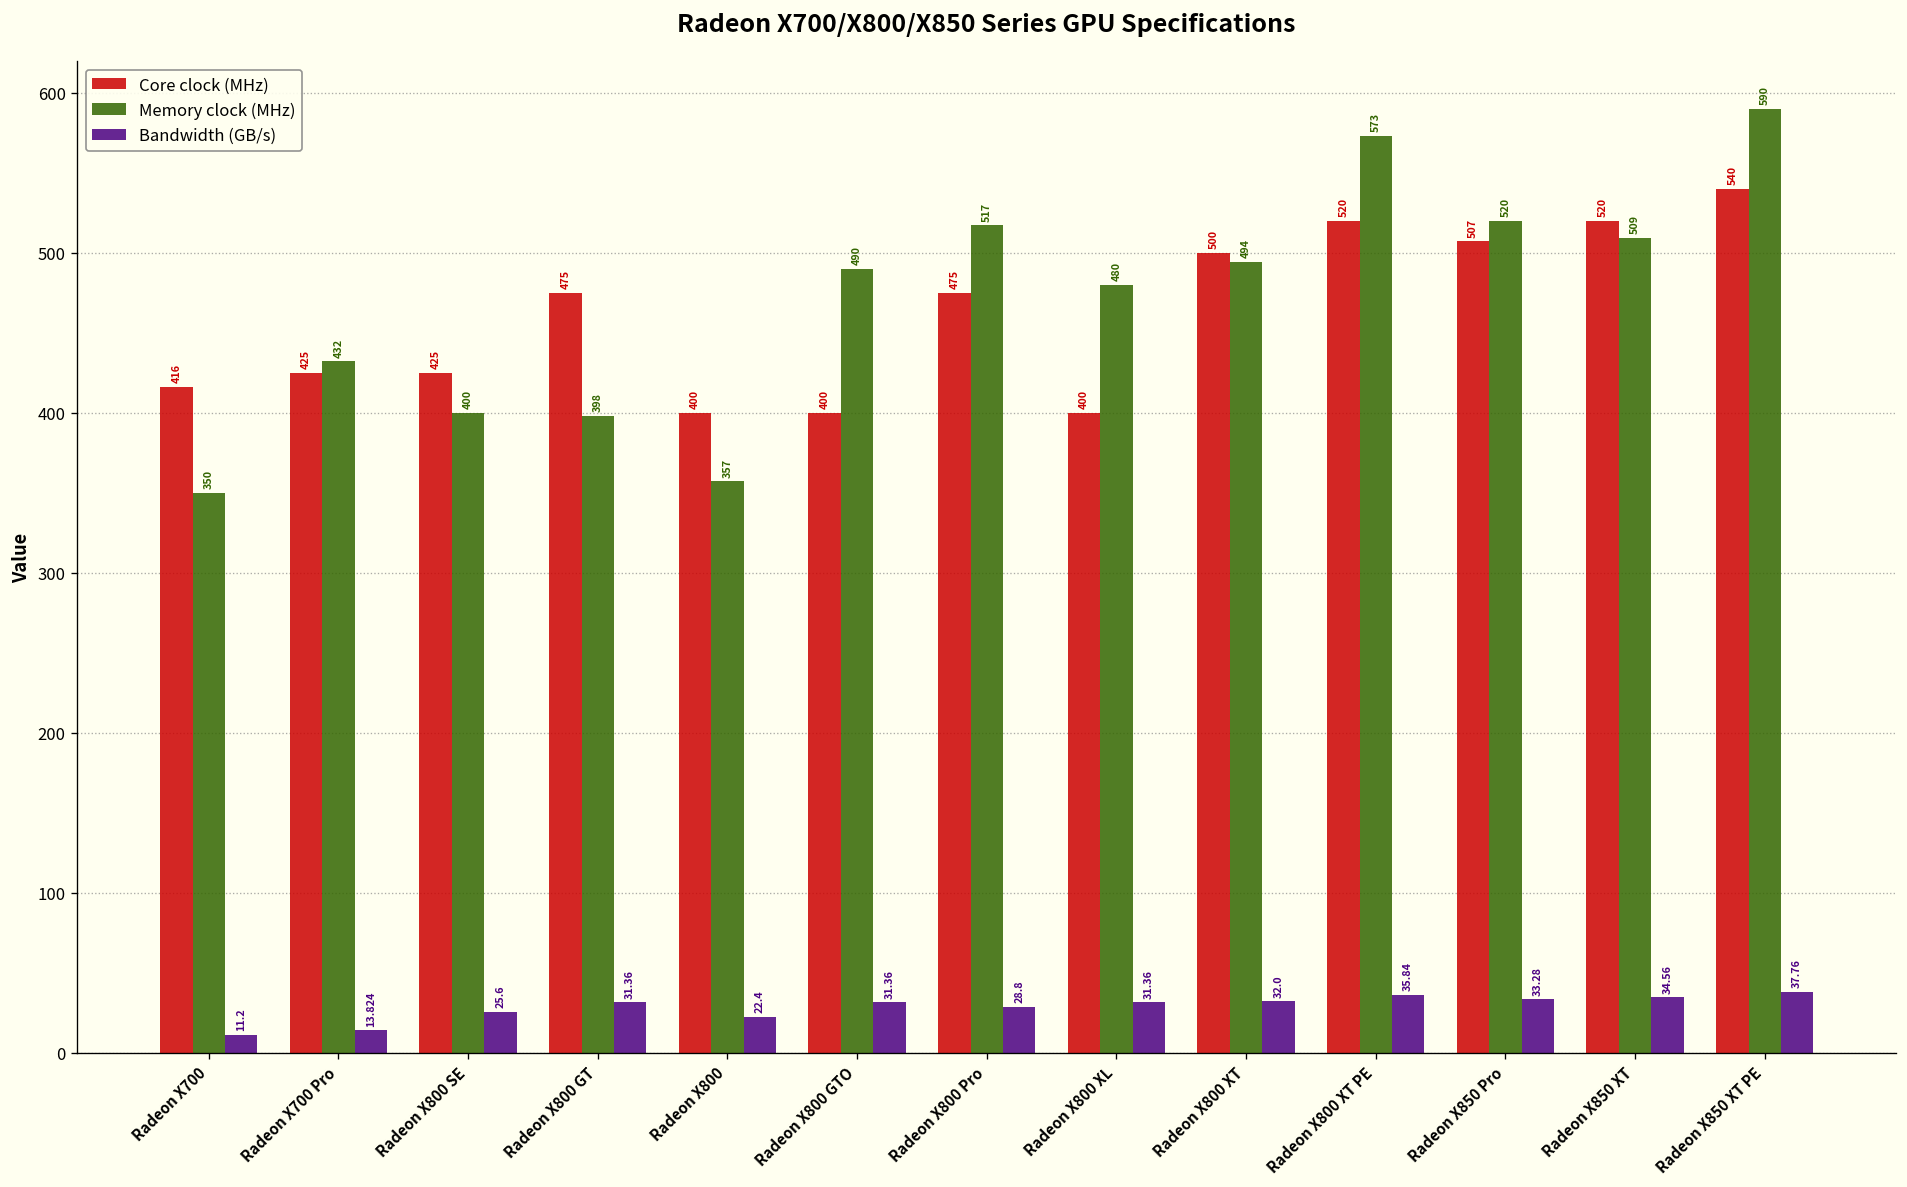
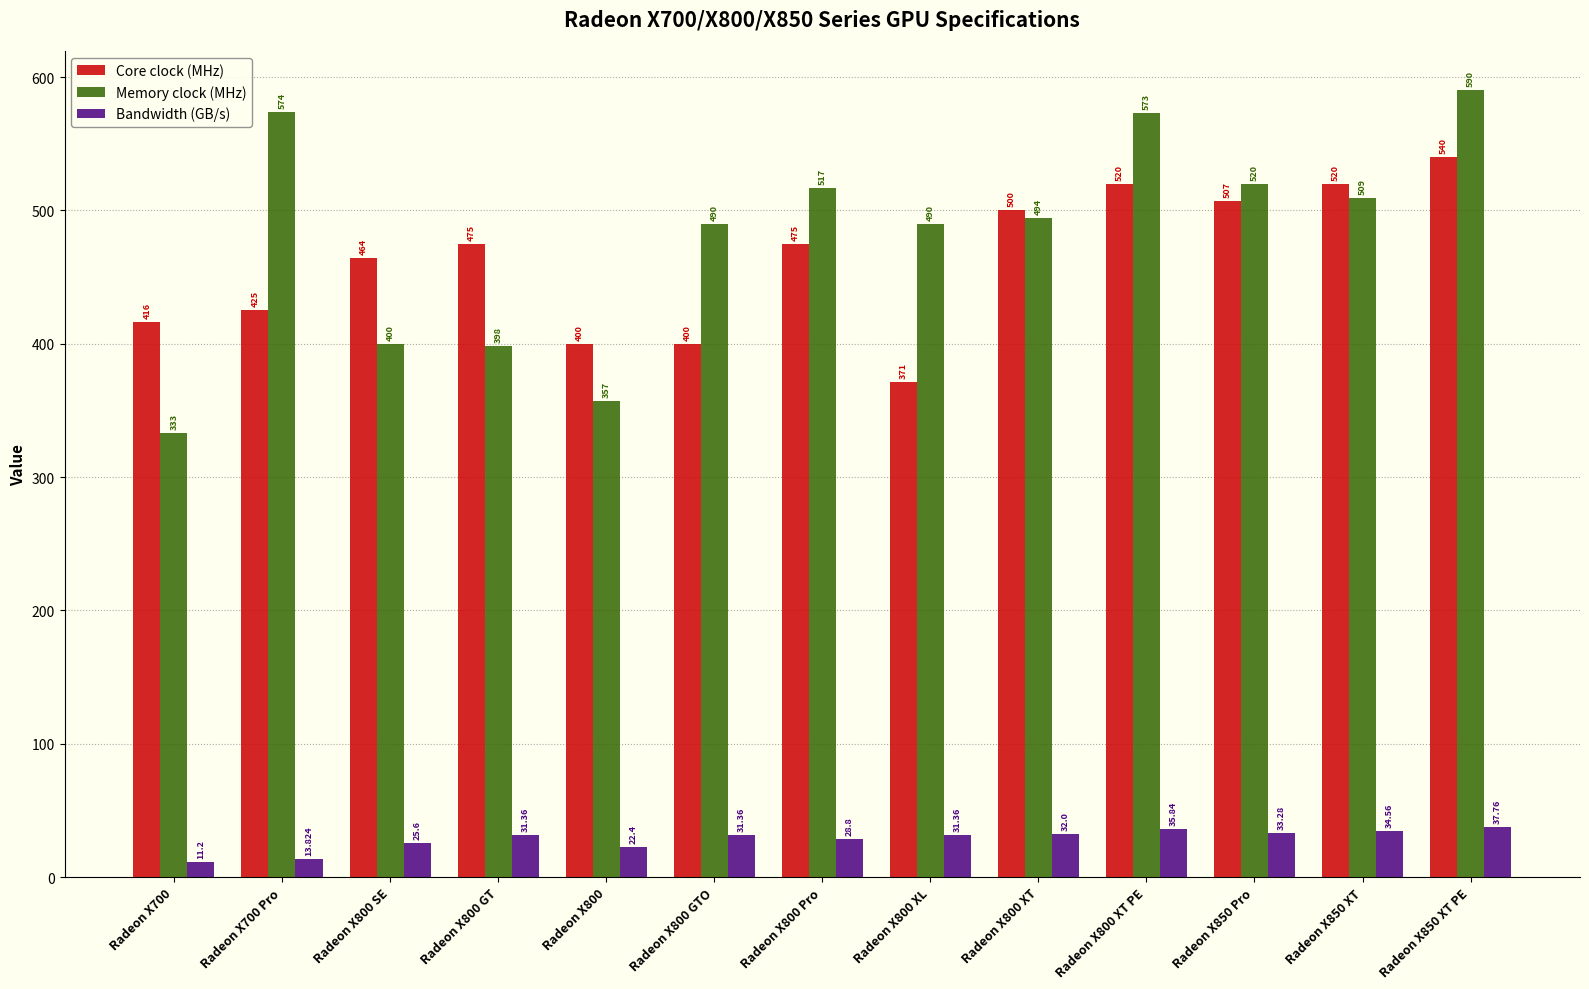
  {
    "Core clock (MHz)": {
      "Radeon X700": 416,
      "Radeon X700 Pro": 425,
-     "Radeon X800 SE": 425,
+     "Radeon X800 SE": 464,
      "Radeon X800 GT": 475,
      "Radeon X800": 400,
      "Radeon X800 GTO": 400,
      "Radeon X800 Pro": 475,
-     "Radeon X800 XL": 400,
+     "Radeon X800 XL": 371,
      "Radeon X800 XT": 500,
      "Radeon X800 XT PE": 520,
      "Radeon X850 Pro": 507,
      "Radeon X850 XT": 520,
      "Radeon X850 XT PE": 540
    },
    "Memory clock (MHz)": {
-     "Radeon X700": 350,
-     "Radeon X700 Pro": 432,
+     "Radeon X700": 333,
+     "Radeon X700 Pro": 574,
      "Radeon X800 SE": 400,
      "Radeon X800 GT": 398,
      "Radeon X800": 357,
      "Radeon X800 GTO": 490,
      "Radeon X800 Pro": 517,
-     "Radeon X800 XL": 480,
+     "Radeon X800 XL": 490,
      "Radeon X800 XT": 494,
      "Radeon X800 XT PE": 573,
      "Radeon X850 Pro": 520,
      "Radeon X850 XT": 509,
      "Radeon X850 XT PE": 590
    },
    "Bandwidth (GB/s)": {
      "Radeon X700": 11.2,
      "Radeon X700 Pro": 13.824,
      "Radeon X800 SE": 25.6,
      "Radeon X800 GT": 31.36,
      "Radeon X800": 22.4,
      "Radeon X800 GTO": 31.36,
      "Radeon X800 Pro": 28.8,
      "Radeon X800 XL": 31.36,
      "Radeon X800 XT": 32.0,
      "Radeon X800 XT PE": 35.84,
      "Radeon X850 Pro": 33.28,
      "Radeon X850 XT": 34.56,
      "Radeon X850 XT PE": 37.76
    }
  }
